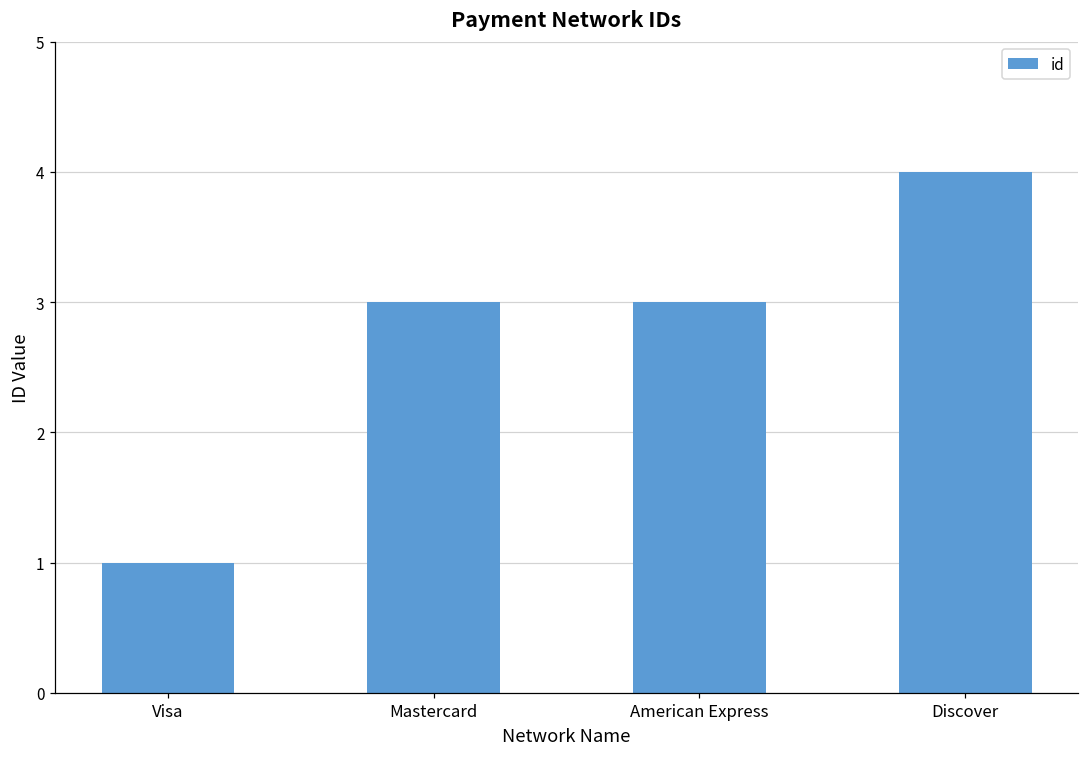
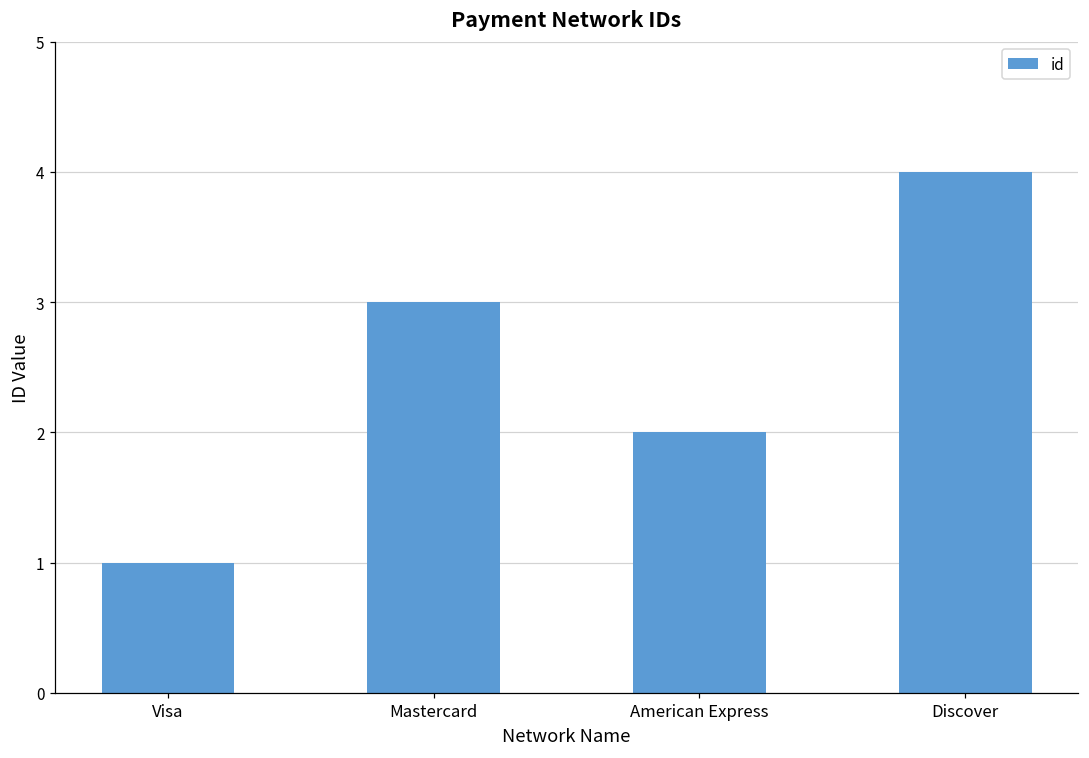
  {
    "Visa": 1,
    "Mastercard": 3,
-   "American Express": 3,
+   "American Express": 2,
    "Discover": 4
  }
